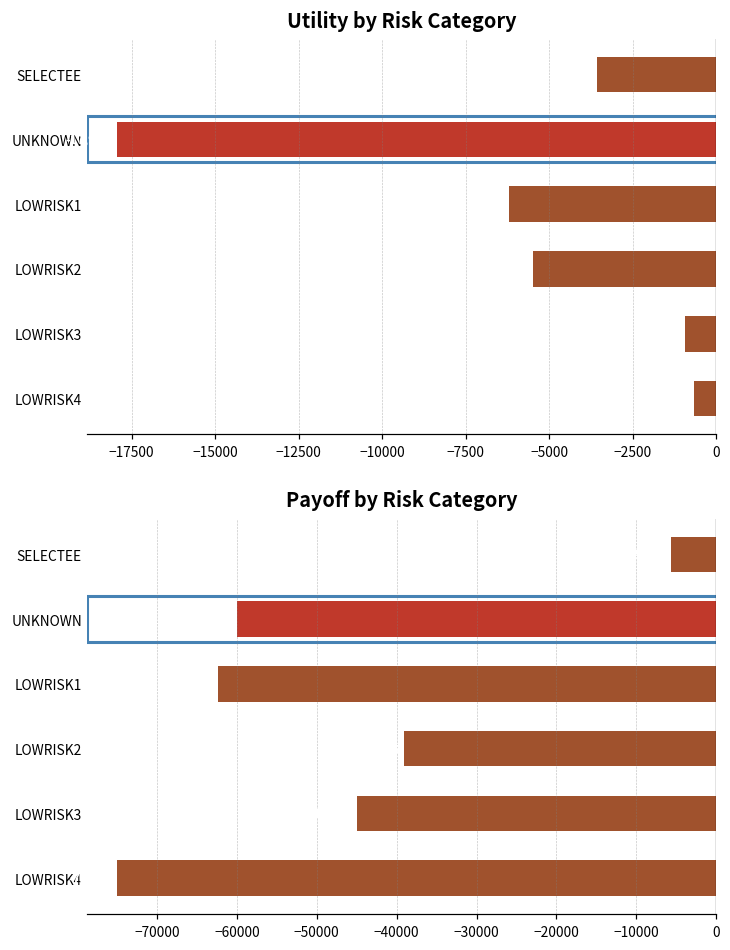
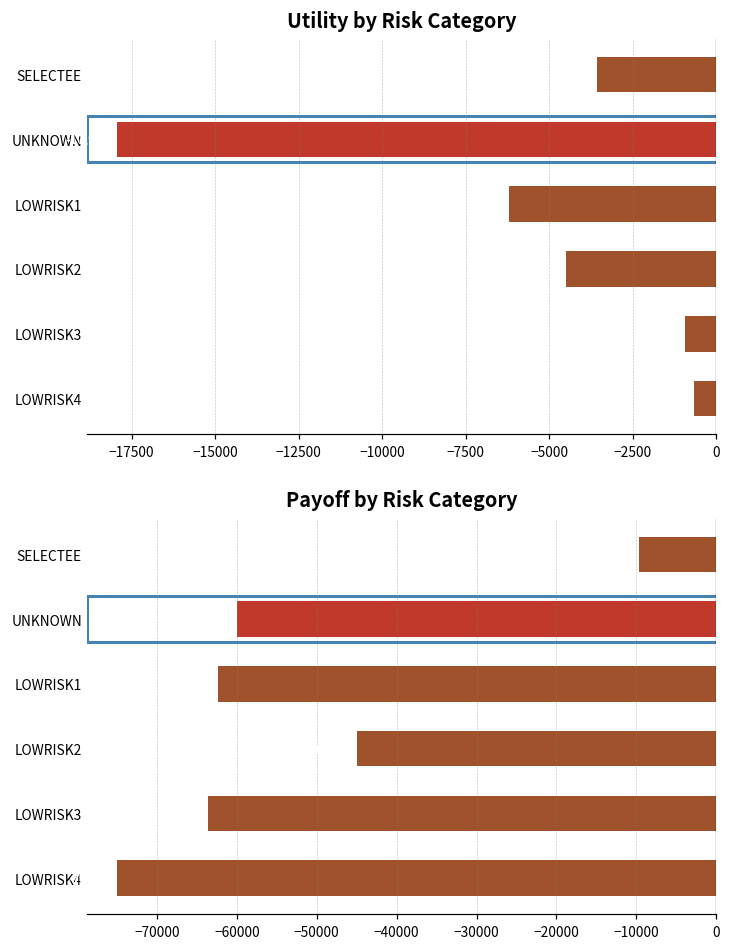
  {
    "Utility by Risk Category": {
      "SELECTEE": -3600,
      "UNKNOWN": -17900,
      "LOWRISK1": -6200,
-     "LOWRISK2": -5500,
+     "LOWRISK2": -4500,
      "LOWRISK3": -900,
      "LOWRISK4": -700
    },
    "Payoff by Risk Category": {
-     "SELECTEE": -6000,
+     "SELECTEE": -10000,
      "UNKNOWN": -60000,
      "LOWRISK1": -62000,
-     "LOWRISK2": -39000,
-     "LOWRISK3": -45000,
+     "LOWRISK2": -45000,
+     "LOWRISK3": -64000,
      "LOWRISK4": -75000
    }
  }
